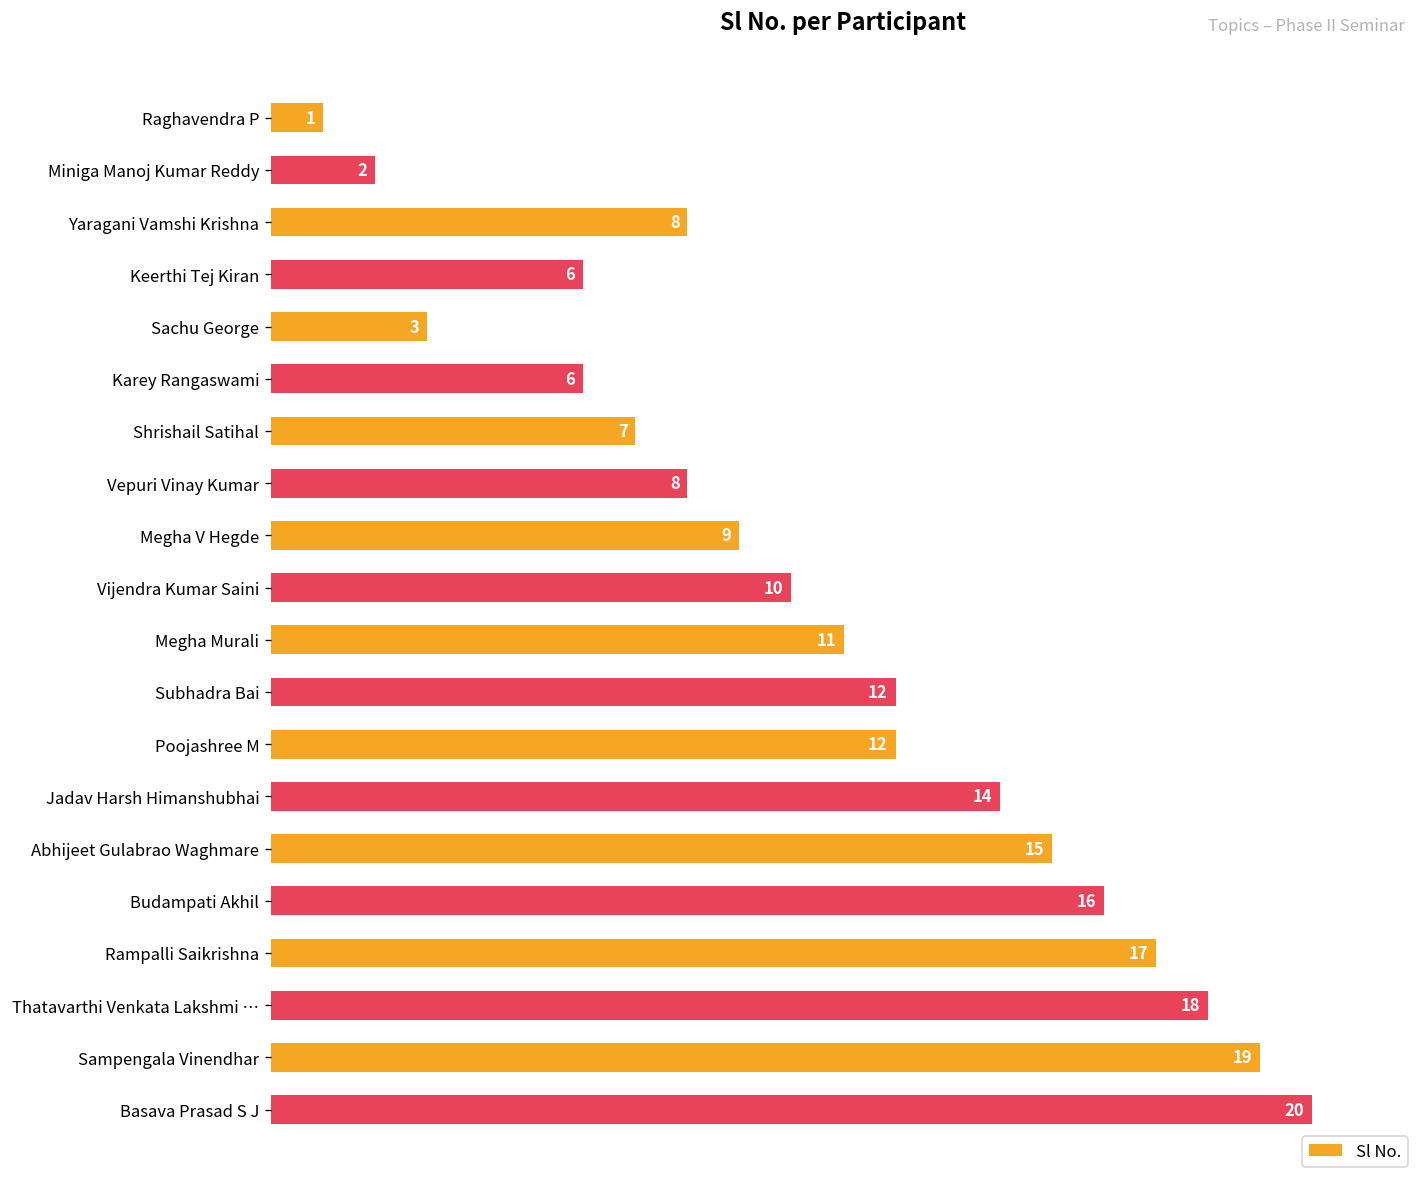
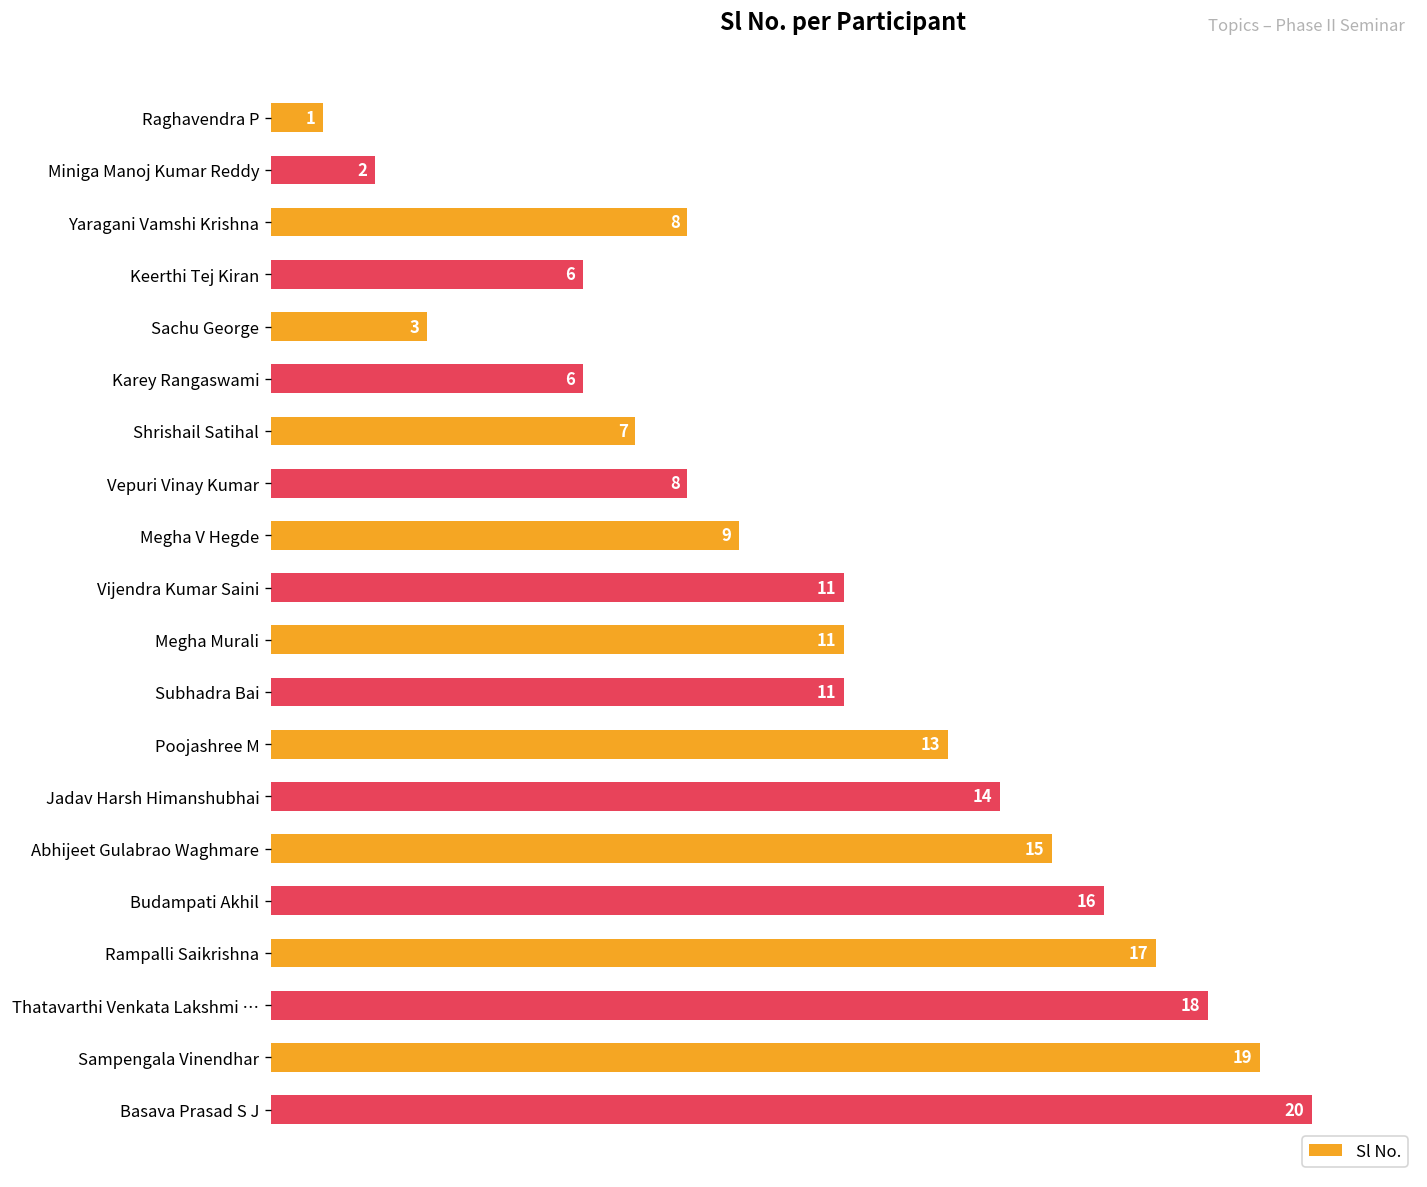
  {
    "Raghavendra P": 1,
    "Miniga Manoj Kumar Reddy": 2,
    "Yaragani Vamshi Krishna": 8,
    "Keerthi Tej Kiran": 6,
    "Sachu George": 3,
    "Karey Rangaswami": 6,
    "Shrishail Satihal": 7,
    "Vepuri Vinay Kumar": 8,
    "Megha V Hegde": 9,
-   "Vijendra Kumar Saini": 10,
+   "Vijendra Kumar Saini": 11,
    "Megha Murali": 11,
-   "Subhadra Bai": 12,
-   "Poojashree M": 12,
+   "Subhadra Bai": 11,
+   "Poojashree M": 13,
    "Jadav Harsh Himanshubhai": 14,
    "Abhijeet Gulabrao Waghmare": 15,
    "Budampati Akhil": 16,
    "Rampalli Saikrishna": 17,
    "Thatavarthi Venkata Lakshmi …": 18,
    "Sampengala Vinendhar": 19,
    "Basava Prasad S J": 20
  }
